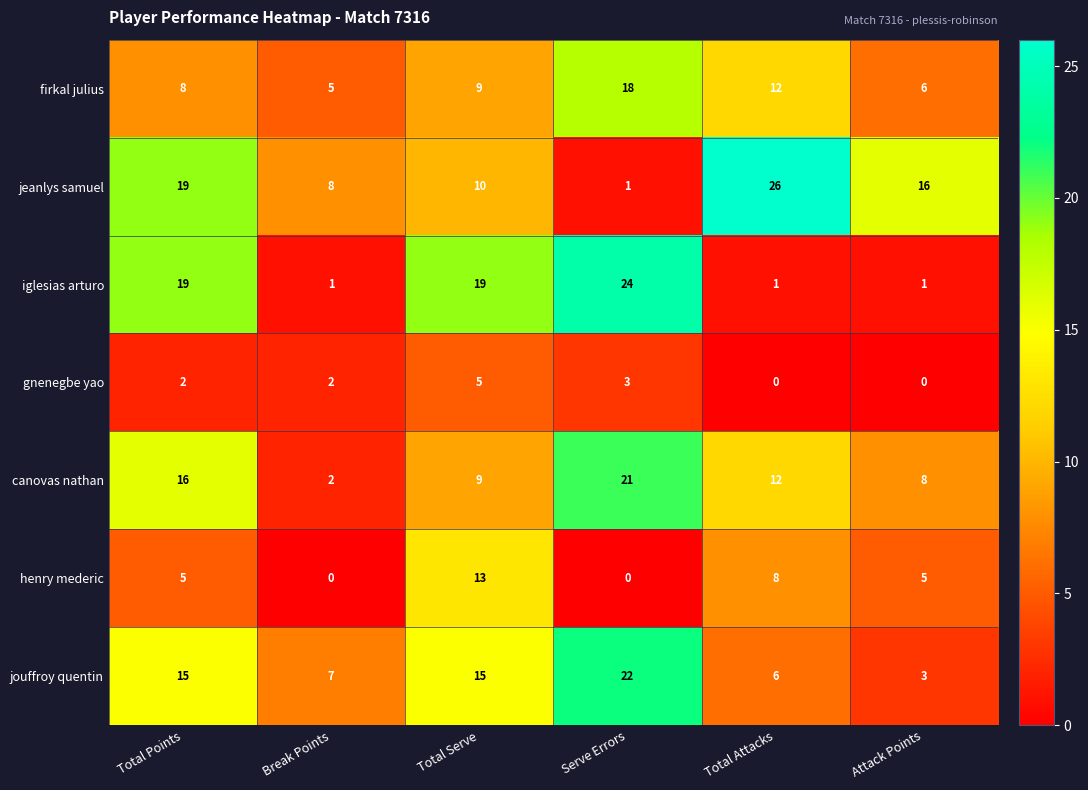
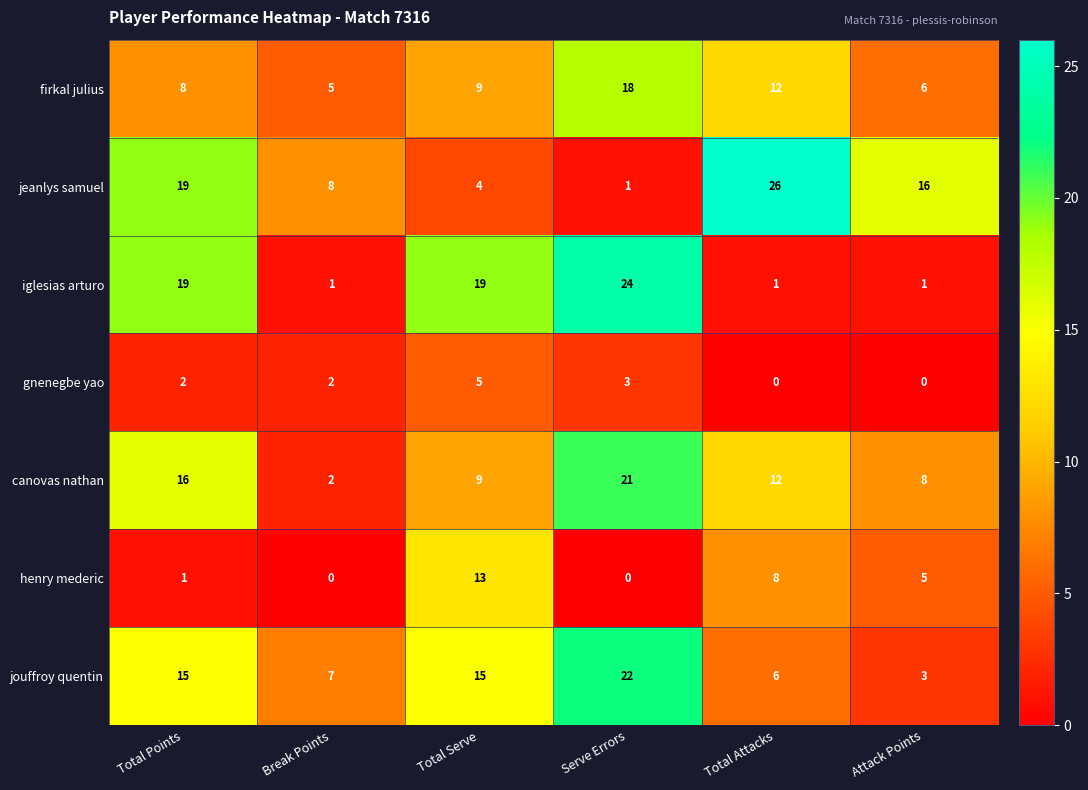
  {
    "firkal julius": {
      "Total Points": 8,
      "Break Points": 5,
      "Total Serve": 9,
      "Serve Errors": 18,
      "Total Attacks": 12,
      "Attack Points": 6
    },
    "jeanlys samuel": {
      "Total Points": 19,
      "Break Points": 8,
-     "Total Serve": 10,
+     "Total Serve": 4,
      "Serve Errors": 1,
      "Total Attacks": 26,
      "Attack Points": 16
    },
    "iglesias arturo": {
      "Total Points": 19,
      "Break Points": 1,
      "Total Serve": 19,
      "Serve Errors": 24,
      "Total Attacks": 1,
      "Attack Points": 1
    },
    "gnenegbe yao": {
      "Total Points": 2,
      "Break Points": 2,
      "Total Serve": 5,
      "Serve Errors": 3,
      "Total Attacks": 0,
      "Attack Points": 0
    },
    "canovas nathan": {
      "Total Points": 16,
      "Break Points": 2,
      "Total Serve": 9,
      "Serve Errors": 21,
      "Total Attacks": 12,
      "Attack Points": 8
    },
    "henry mederic": {
-     "Total Points": 5,
+     "Total Points": 1,
      "Break Points": 0,
      "Total Serve": 13,
      "Serve Errors": 0,
      "Total Attacks": 8,
      "Attack Points": 5
    },
    "jouffroy quentin": {
      "Total Points": 15,
      "Break Points": 7,
      "Total Serve": 15,
      "Serve Errors": 22,
      "Total Attacks": 6,
      "Attack Points": 3
    }
  }
